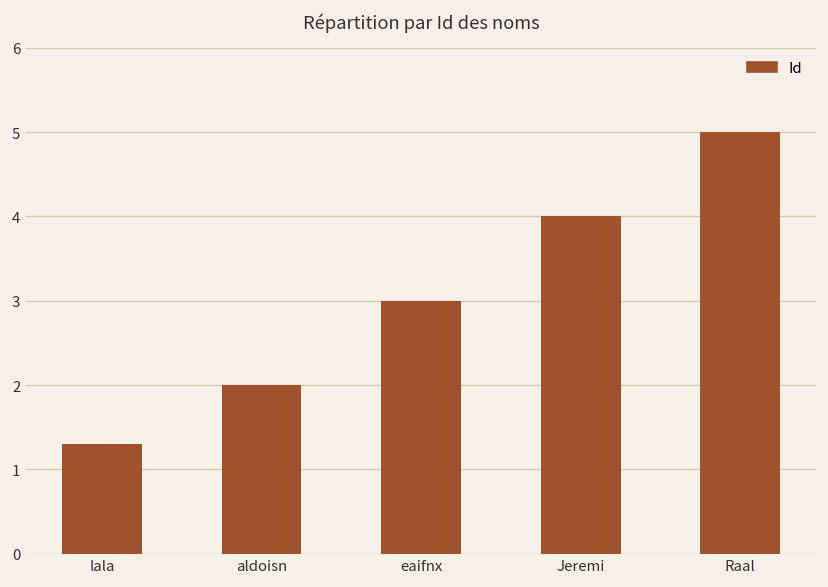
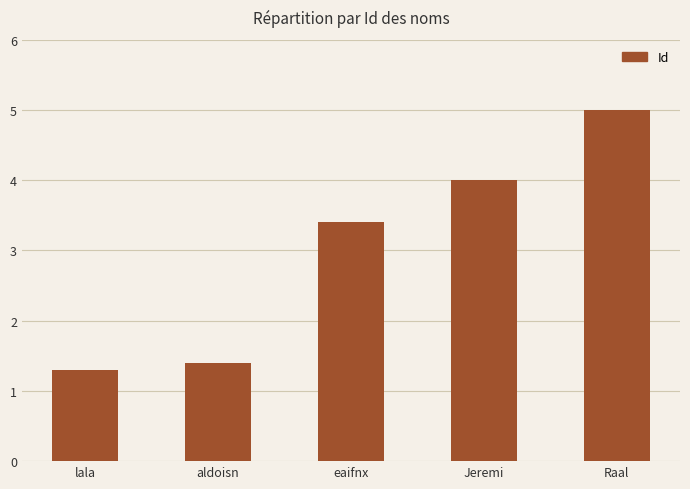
  {
    "lala": 1.3,
-   "aldoisn": 2.0,
-   "eaifnx": 3.0,
+   "aldoisn": 1.4,
+   "eaifnx": 3.4,
    "Jeremi": 4.0,
    "Raal": 5.0
  }
